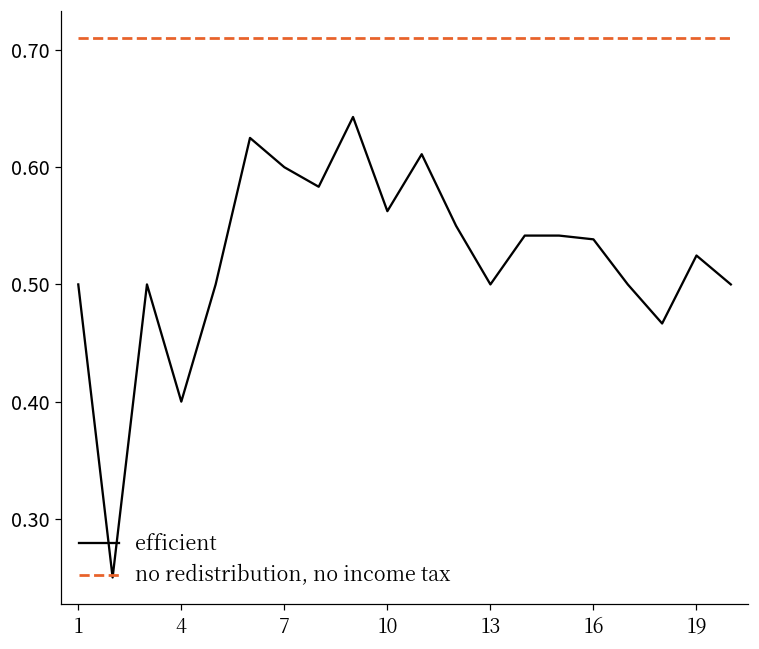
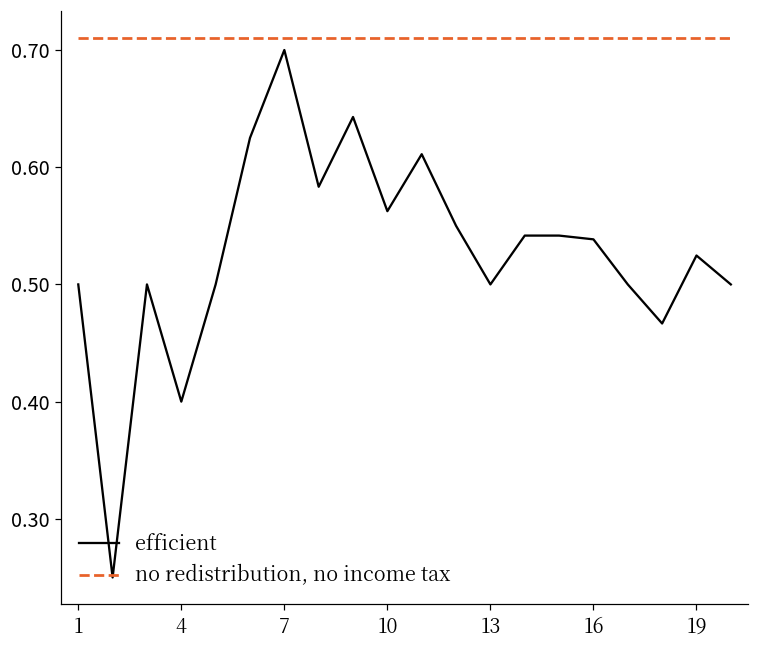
  {
    "efficient": {
      "1": 0.5,
      "4": 0.4,
-     "7": 0.6,
+     "7": 0.7,
      "10": 0.563,
      "13": 0.5,
      "16": 0.538,
      "19": 0.525
    },
    "no redistribution, no income tax": {
      "1": 0.710,
      "4": 0.710,
      "7": 0.710,
      "10": 0.710,
      "13": 0.710,
      "16": 0.710,
      "19": 0.710
    }
  }
